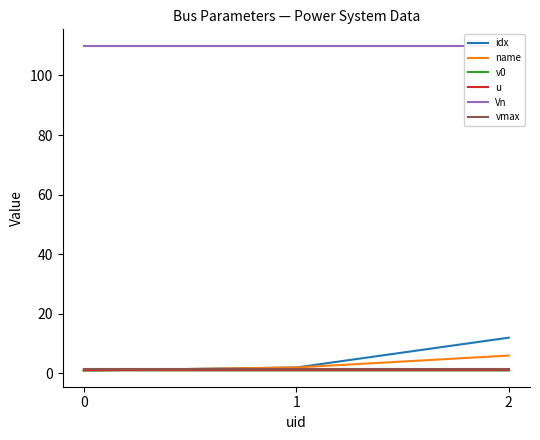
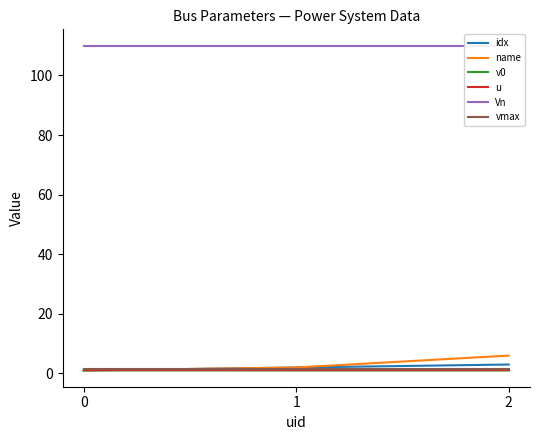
  {
    "idx": {
-     "2": 12
+     "2": 3
    },
    "name": {
      "2": 6
    },
    "Vn": {
      "0": 110,
      "1": 110
    }
  }
